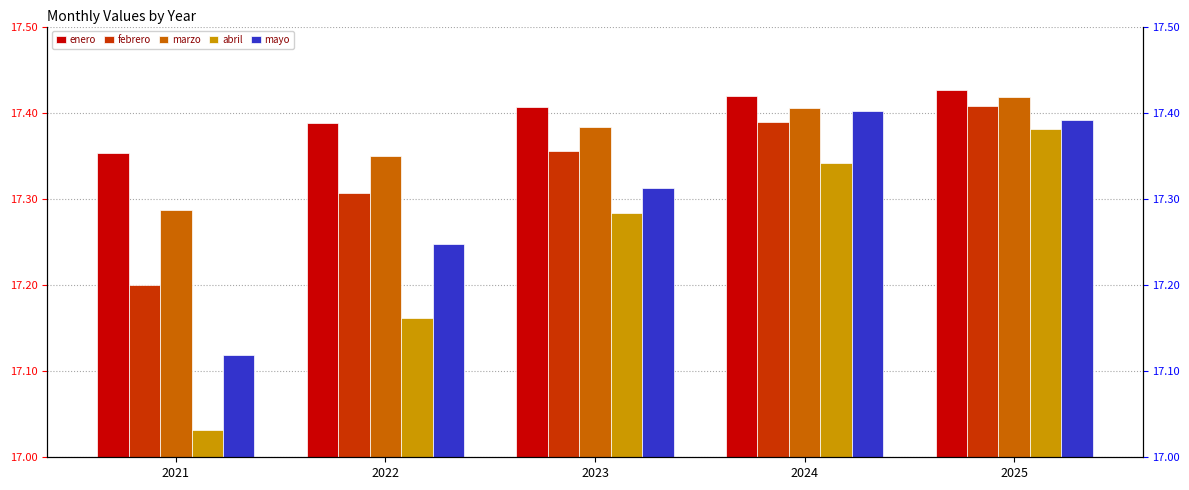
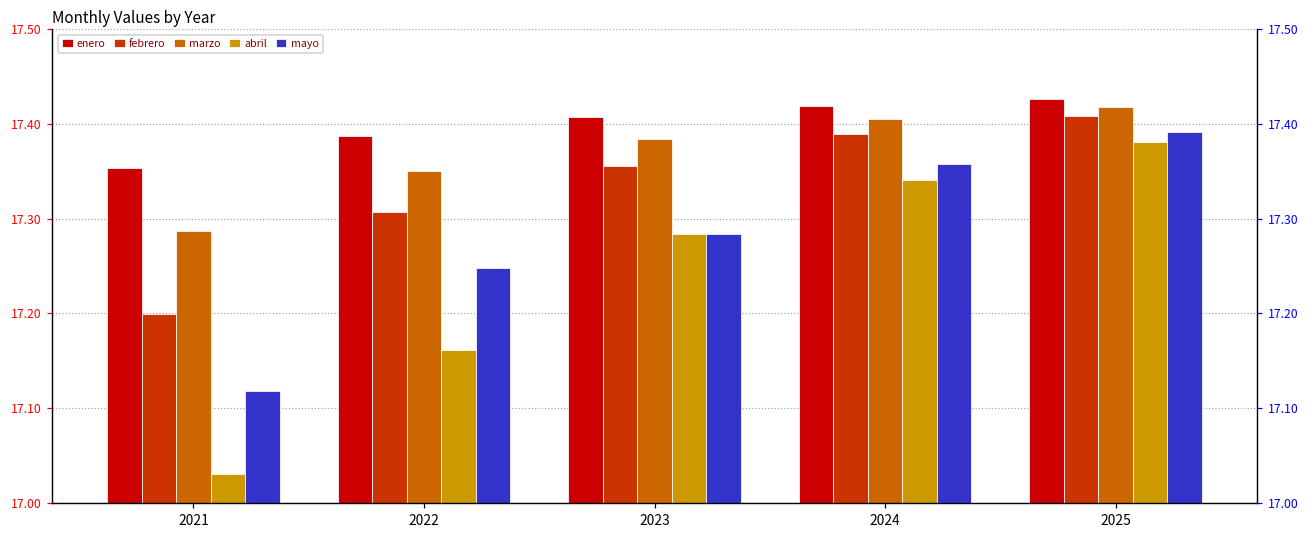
  {
    "mayo": {
      "2021": 17.12,
      "2022": 17.25,
-     "2023": 17.31,
-     "2024": 17.40,
+     "2023": 17.28,
+     "2024": 17.36,
      "2025": 17.39
    }
  }
